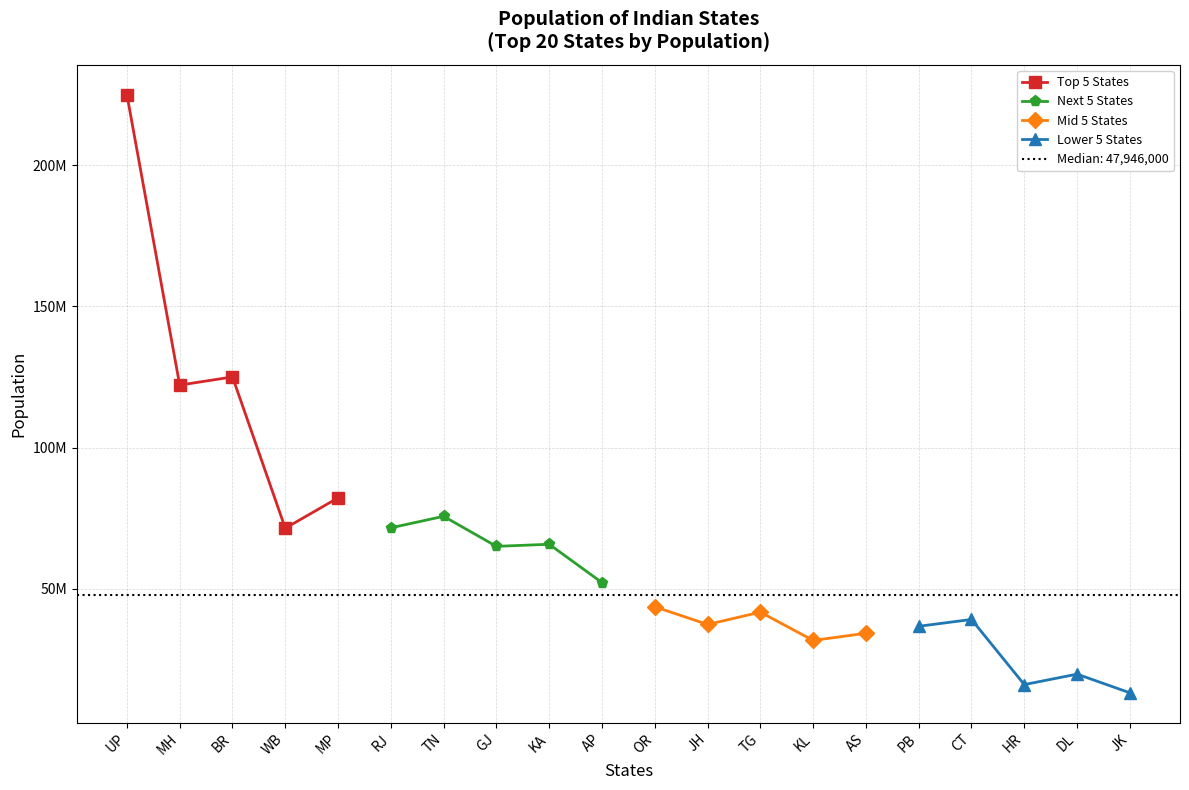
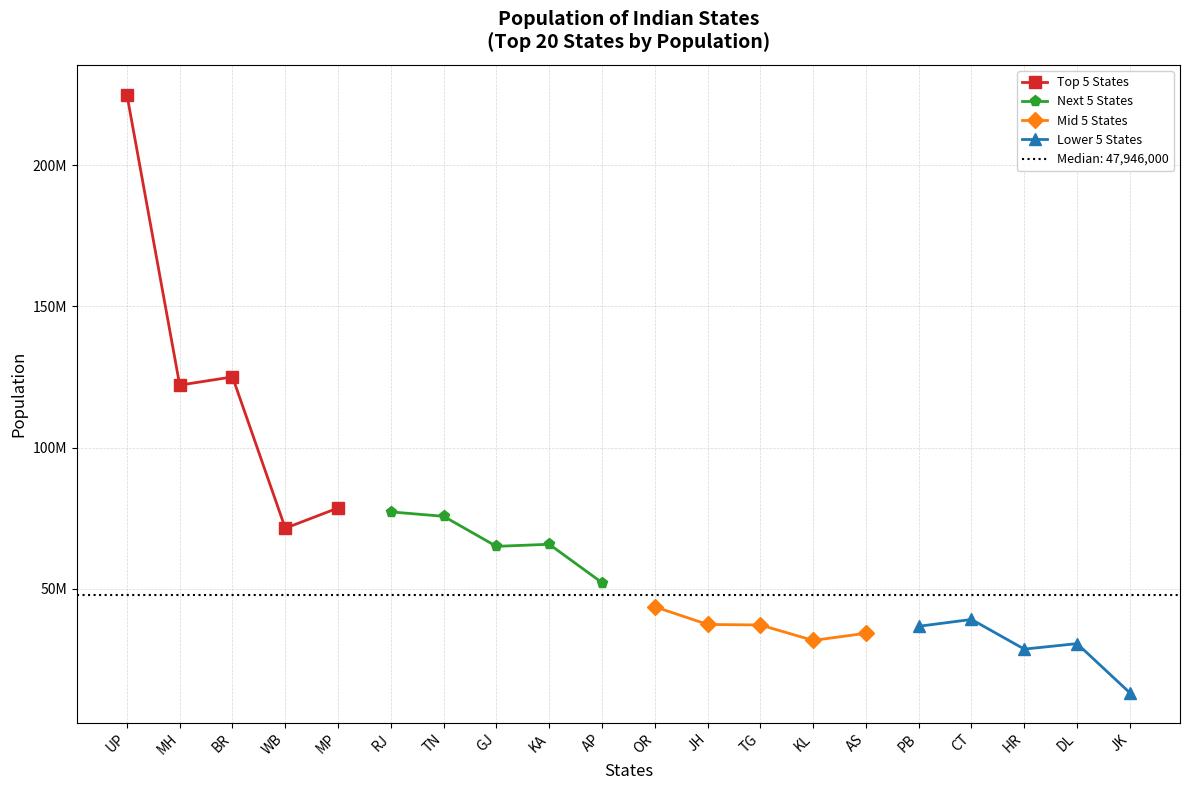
  {
    "Top 5 States": {
      "UP": 225000000,
      "MH": 122000000,
      "BR": 125000000,
      "WB": 71000000,
-     "MP": 82000000
+     "MP": 79000000
    },
    "Next 5 States": {
-     "RJ": 72000000,
+     "RJ": 77000000,
      "TN": 76000000,
      "GJ": 65000000,
      "KA": 66000000,
      "AP": 52000000
    },
    "Mid 5 States": {
      "OR": 44000000,
      "JH": 37000000,
-     "TG": 42000000,
+     "TG": 37000000,
      "KL": 32000000,
      "AS": 34000000
    },
    "Lower 5 States": {
      "PB": 37000000,
      "CT": 39000000,
-     "HR": 16000000,
-     "DL": 20000000,
+     "HR": 29000000,
+     "DL": 31000000,
      "JK": 13000000
    }
  }
